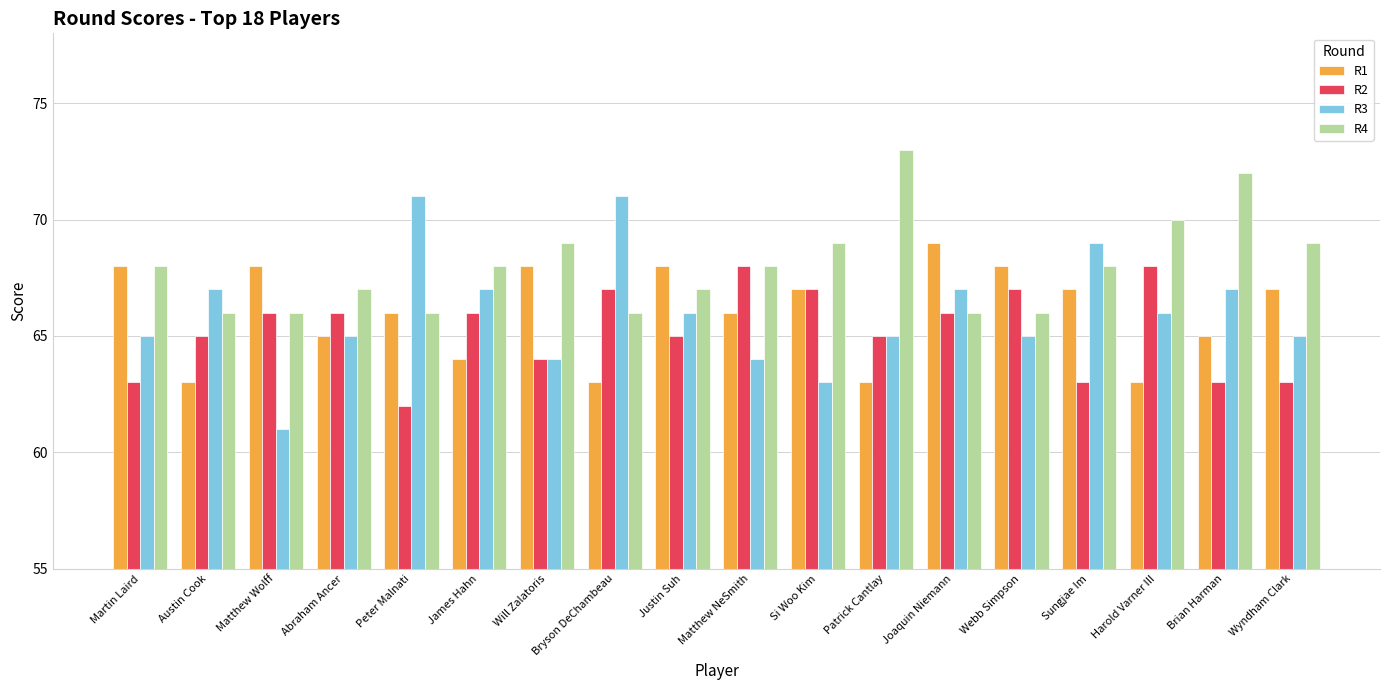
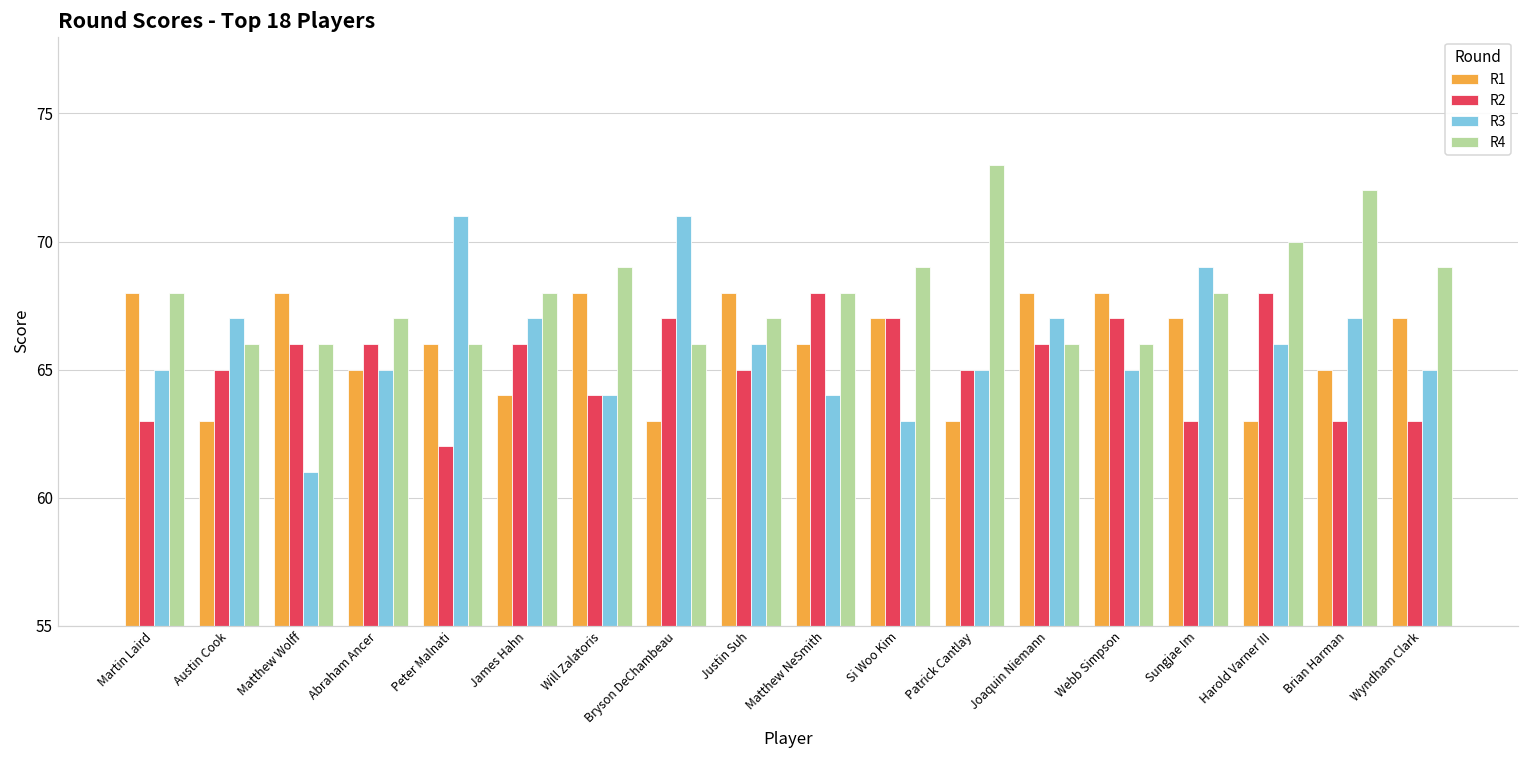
  {
    "R1": {
      "Martin Laird": 68,
      "Austin Cook": 63,
      "Matthew Wolff": 68,
      "Abraham Ancer": 65,
      "Peter Malnati": 66,
      "James Hahn": 64,
      "Will Zalatoris": 68,
      "Bryson DeChambeau": 63,
      "Justin Suh": 68,
      "Matthew NeSmith": 66,
      "Si Woo Kim": 67,
      "Patrick Cantlay": 63,
-     "Joaquin Niemann": 69,
+     "Joaquin Niemann": 68,
      "Webb Simpson": 68,
      "Sungjae Im": 67,
      "Harold Varner III": 63,
      "Brian Harman": 65,
      "Wyndham Clark": 67
    },
    "R2": {
      "Martin Laird": 63,
      "Austin Cook": 65,
      "Matthew Wolff": 66,
      "Abraham Ancer": 66,
      "Peter Malnati": 62,
      "James Hahn": 66,
      "Will Zalatoris": 64,
      "Bryson DeChambeau": 67,
      "Justin Suh": 65,
      "Matthew NeSmith": 68,
      "Si Woo Kim": 67,
      "Patrick Cantlay": 65,
      "Joaquin Niemann": 66,
      "Webb Simpson": 67,
      "Sungjae Im": 63,
      "Harold Varner III": 68,
      "Brian Harman": 63,
      "Wyndham Clark": 63
    },
    "R3": {
      "Martin Laird": 65,
      "Austin Cook": 67,
      "Matthew Wolff": 61,
      "Abraham Ancer": 65,
      "Peter Malnati": 71,
      "James Hahn": 67,
      "Will Zalatoris": 64,
      "Bryson DeChambeau": 71,
      "Justin Suh": 66,
      "Matthew NeSmith": 64,
      "Si Woo Kim": 63,
      "Patrick Cantlay": 65,
      "Joaquin Niemann": 67,
      "Webb Simpson": 65,
      "Sungjae Im": 69,
      "Harold Varner III": 66,
      "Brian Harman": 67,
      "Wyndham Clark": 65
    },
    "R4": {
      "Martin Laird": 68,
      "Austin Cook": 66,
      "Matthew Wolff": 66,
      "Abraham Ancer": 67,
      "Peter Malnati": 66,
      "James Hahn": 68,
      "Will Zalatoris": 69,
      "Bryson DeChambeau": 66,
      "Justin Suh": 67,
      "Matthew NeSmith": 68,
      "Si Woo Kim": 69,
      "Patrick Cantlay": 73,
      "Joaquin Niemann": 66,
      "Webb Simpson": 66,
      "Sungjae Im": 68,
      "Harold Varner III": 70,
      "Brian Harman": 72,
      "Wyndham Clark": 69
    }
  }
